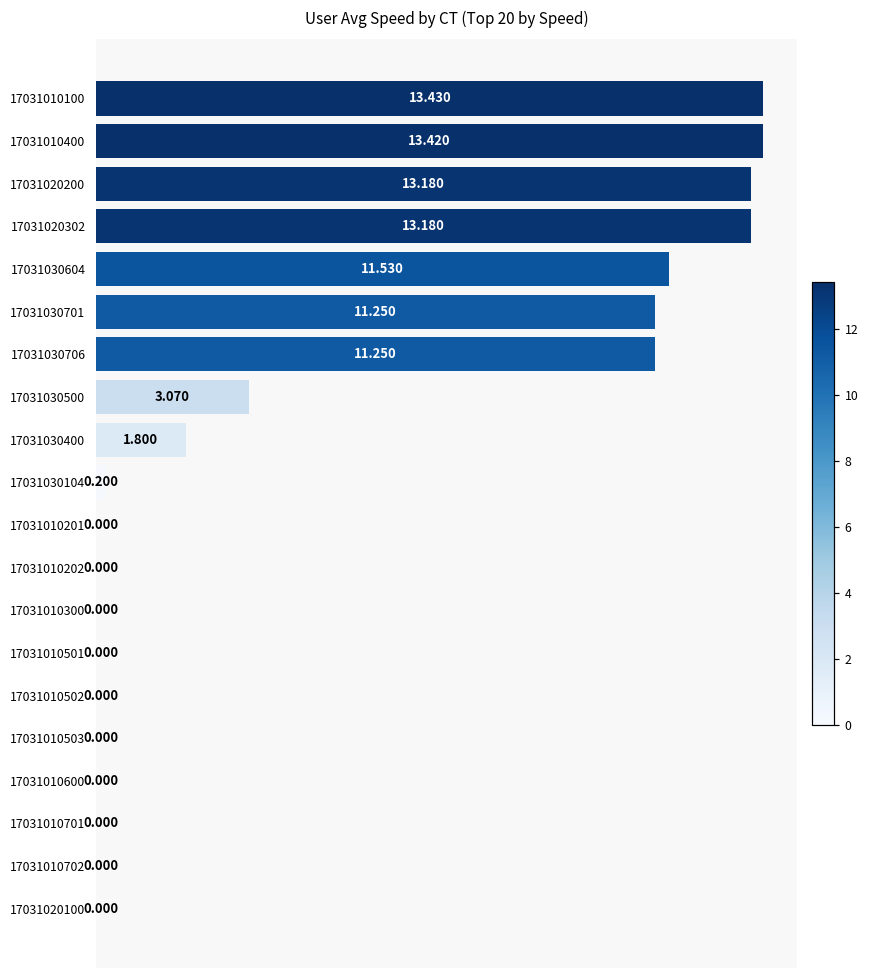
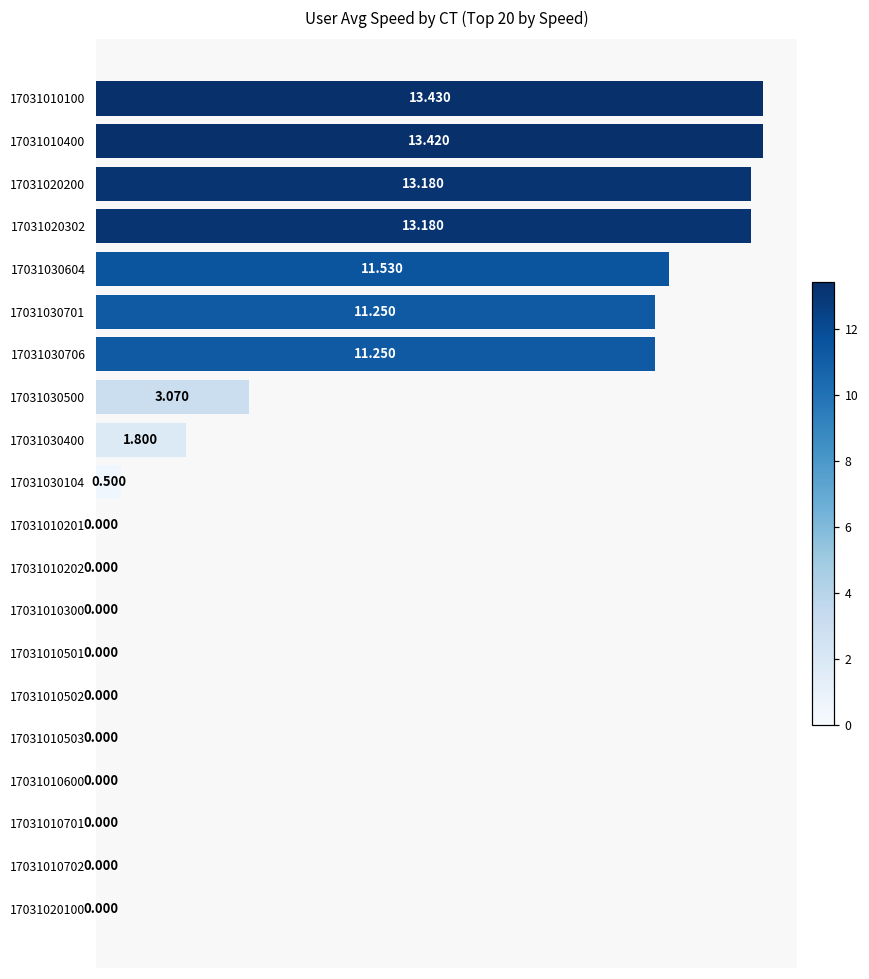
  {
    "17031010100": 13.430,
    "17031010400": 13.420,
    "17031020200": 13.180,
    "17031020302": 13.180,
    "17031030604": 11.530,
    "17031030701": 11.250,
    "17031030706": 11.250,
    "17031030500": 3.070,
    "17031030400": 1.800,
-   "17031030104": 0.200,
+   "17031030104": 0.500,
    "17031010201": 0.000,
    "17031010202": 0.000,
    "17031010300": 0.000,
    "17031010501": 0.000,
    "17031010502": 0.000,
    "17031010503": 0.000,
    "17031010600": 0.000,
    "17031010701": 0.000,
    "17031010702": 0.000,
    "17031020100": 0.000
  }
